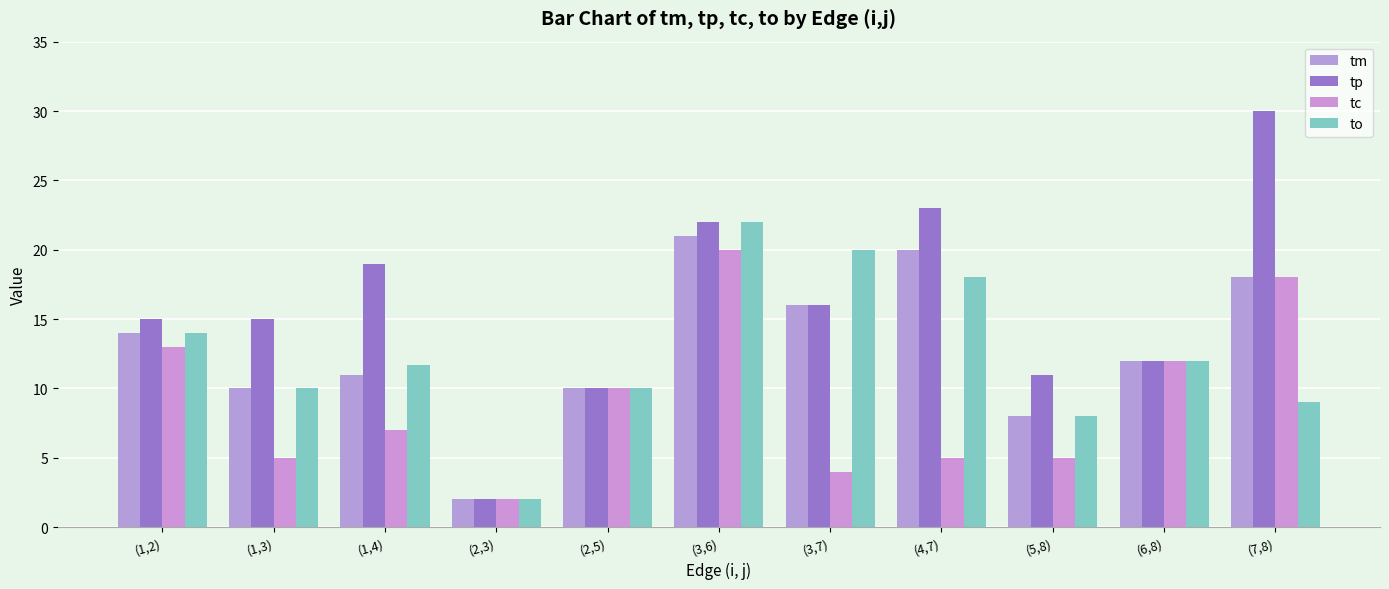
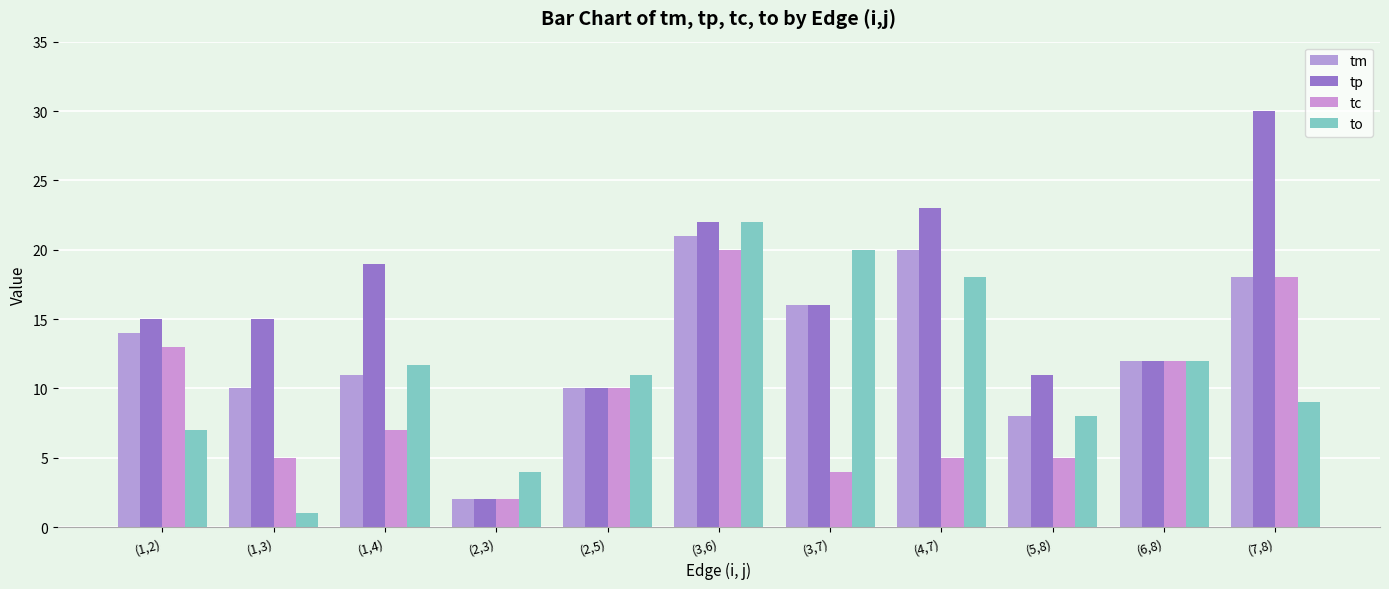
  {
    "to": {
-     "(1,2)": 14,
-     "(1,3)": 10,
+     "(1,2)": 7,
+     "(1,3)": 1,
      "(1,4)": 11.7,
-     "(2,3)": 2,
-     "(2,5)": 10,
+     "(2,3)": 4,
+     "(2,5)": 11,
      "(3,6)": 22,
      "(3,7)": 20,
      "(4,7)": 18,
      "(5,8)": 8,
      "(6,8)": 12,
      "(7,8)": 9
    }
  }
